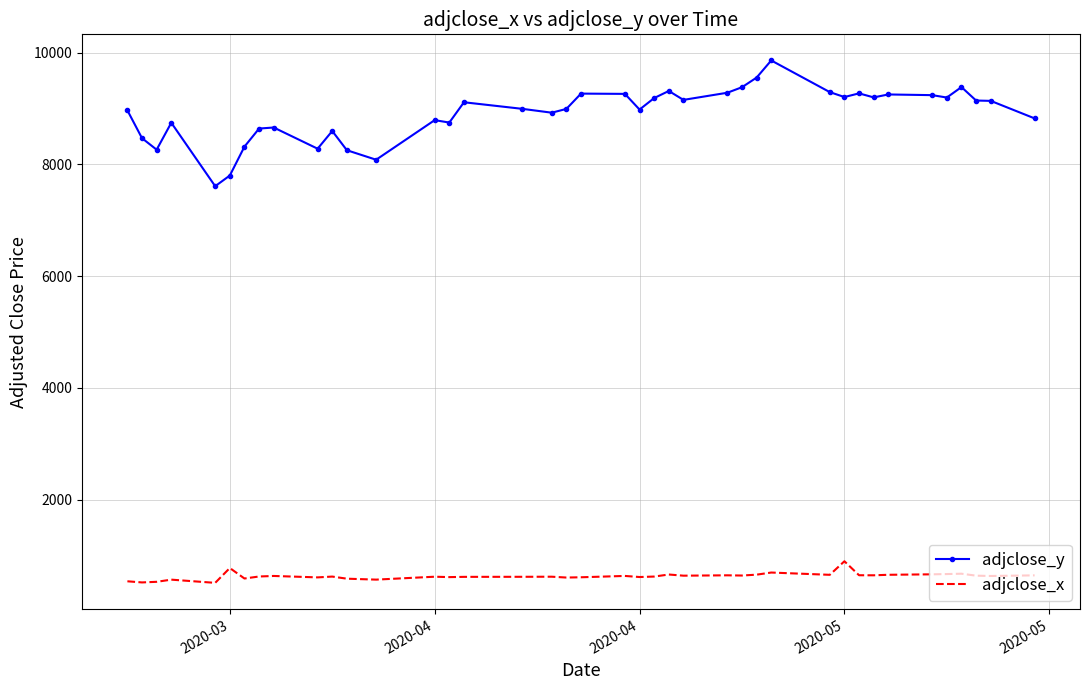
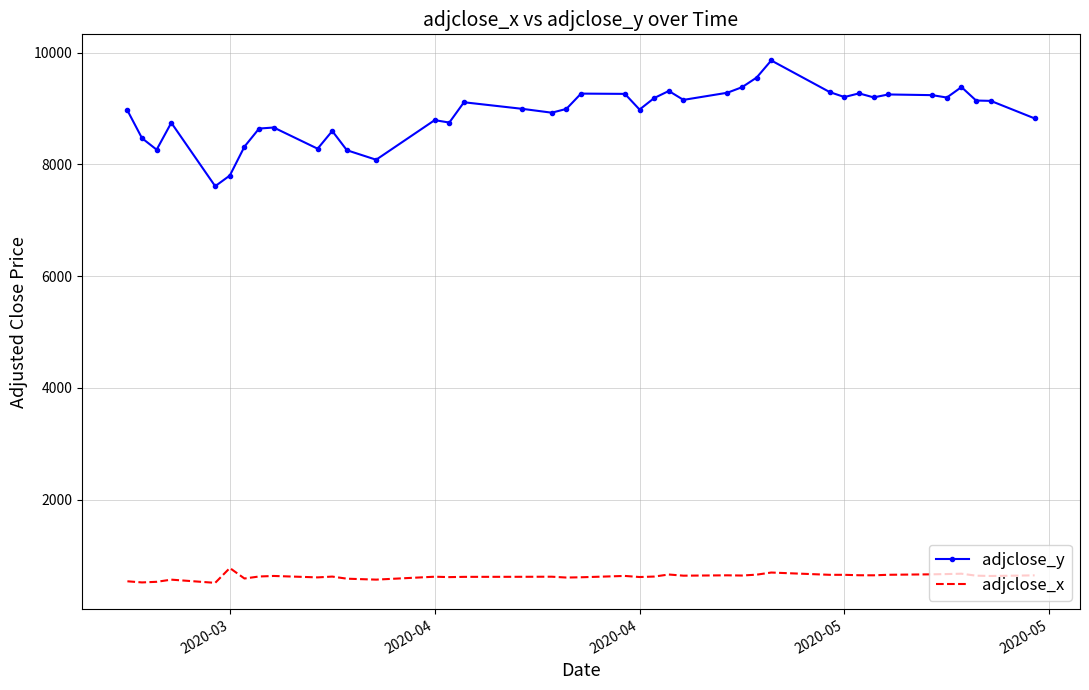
  {
    "adjclose_y": {
      "2020-03": 7800,
      "2020-05": 9200
    },
    "adjclose_x": {
      "2020-03": 800,
-     "2020-05": 900
+     "2020-05": 700
    }
  }
